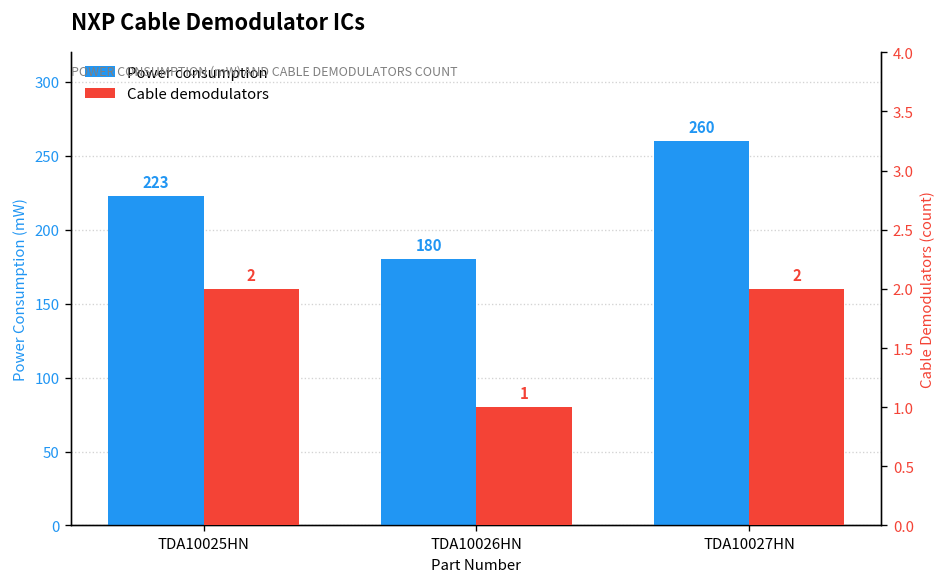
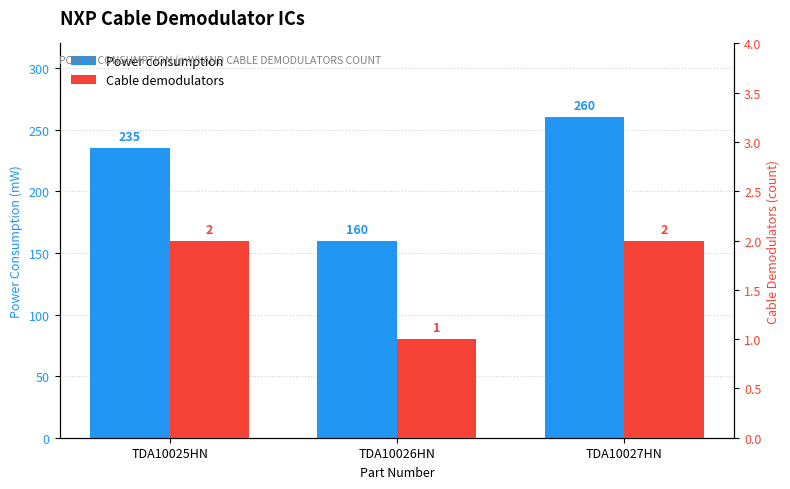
  {
    "Power consumption": {
-     "TDA10025HN": 223,
-     "TDA10026HN": 180,
+     "TDA10025HN": 235,
+     "TDA10026HN": 160,
      "TDA10027HN": 260
    },
    "Cable demodulators": {
      "TDA10025HN": 2,
      "TDA10026HN": 1,
      "TDA10027HN": 2
    }
  }
